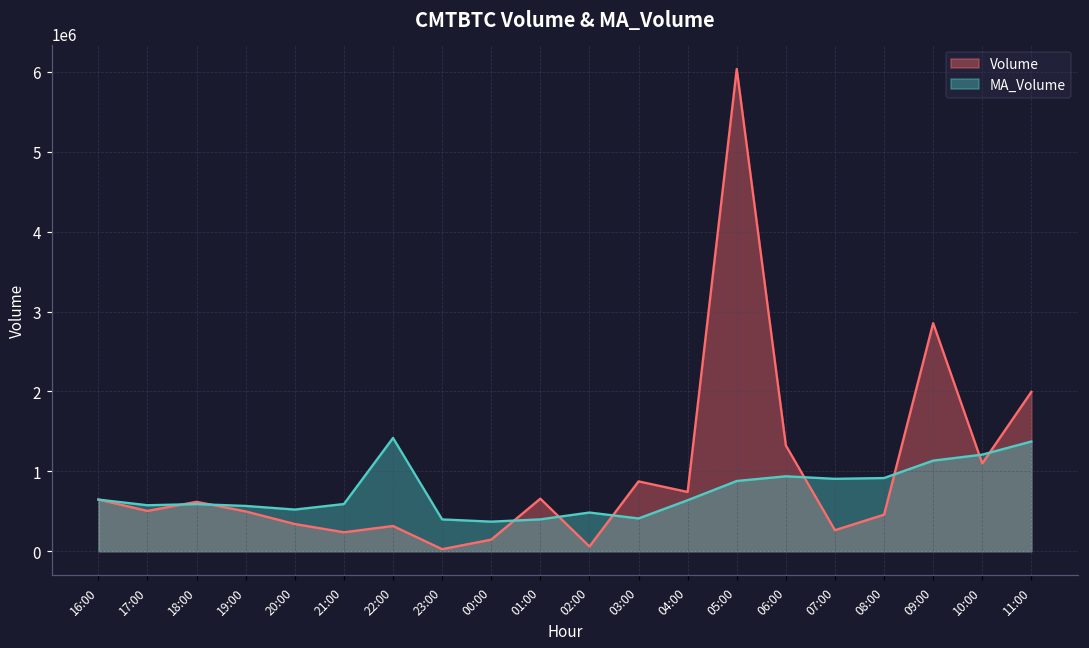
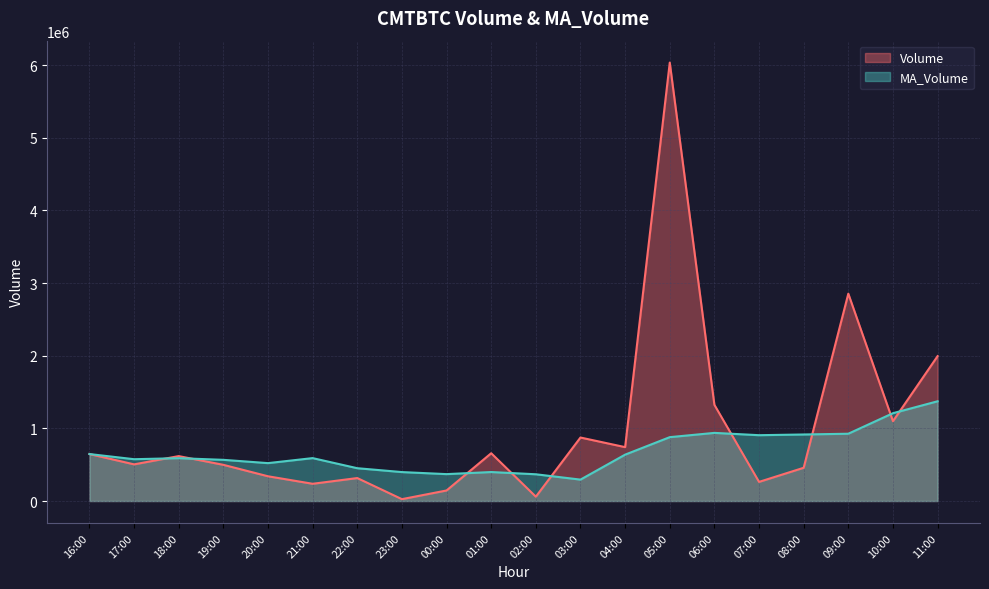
  {
    "Volume": {
      "17:00": 500000,
      "19:00": 500000,
      "20:00": 300000,
      "21:00": 200000,
      "22:00": 300000,
      "23:00": 0,
      "00:00": 100000,
      "01:00": 700000,
      "02:00": 100000,
      "03:00": 900000,
      "04:00": 700000,
      "05:00": 6000000,
      "06:00": 1300000,
      "07:00": 300000,
      "08:00": 500000,
      "09:00": 2900000,
      "10:00": 1100000,
      "11:00": 2000000
    },
    "MA_Volume": {
      "17:00": 600000,
      "19:00": 600000,
      "20:00": 500000,
      "21:00": 600000,
-     "22:00": 1400000,
+     "22:00": 500000,
      "23:00": 400000,
      "00:00": 400000,
      "01:00": 400000,
-     "02:00": 500000,
-     "03:00": 400000,
+     "02:00": 400000,
+     "03:00": 300000,
      "04:00": 600000,
      "05:00": 900000,
      "06:00": 900000,
      "07:00": 900000,
      "08:00": 900000,
-     "09:00": 1100000,
+     "09:00": 900000,
      "10:00": 1200000,
      "11:00": 1400000
    }
  }
